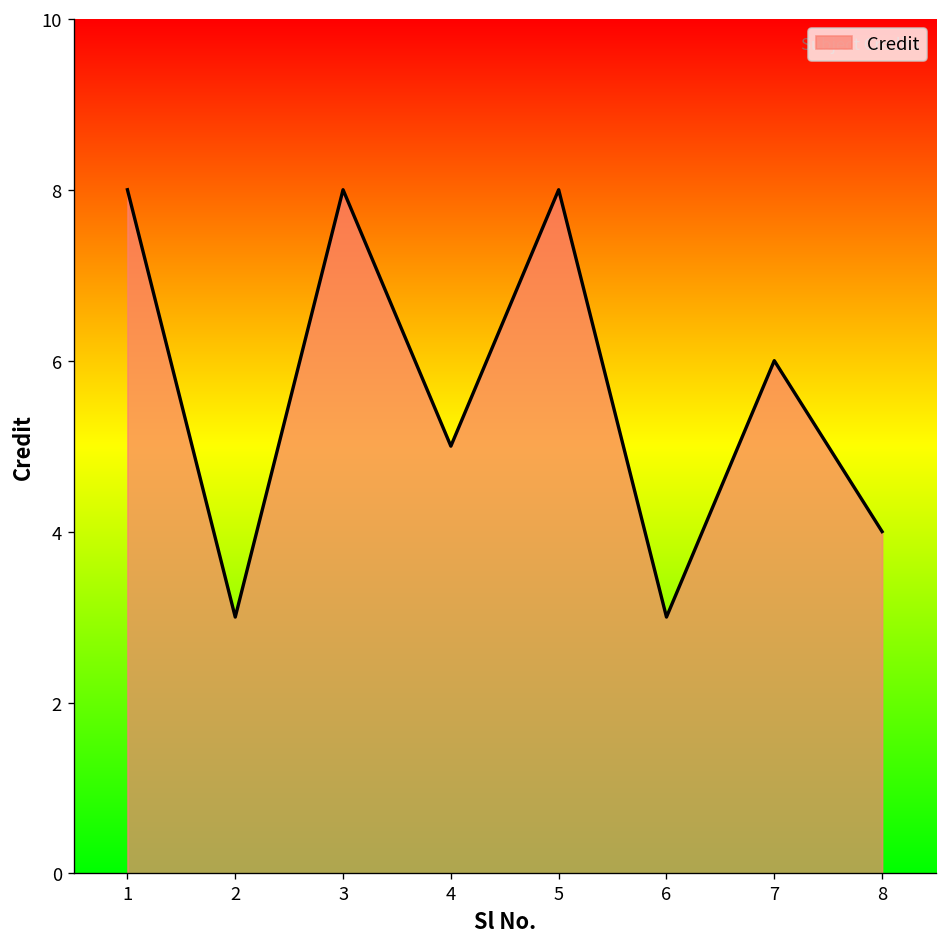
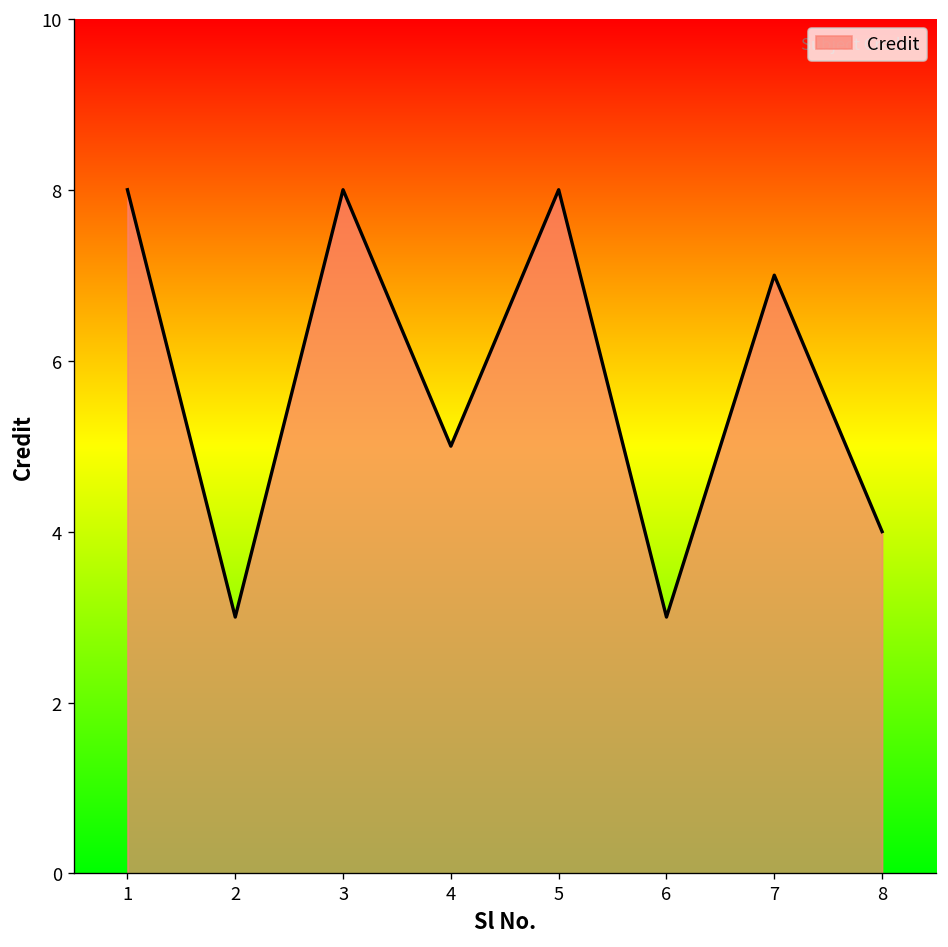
  {
    "1": 8,
    "2": 3,
    "3": 8,
    "4": 5,
    "5": 8,
    "6": 3,
-   "7": 6,
+   "7": 7,
    "8": 4
  }
